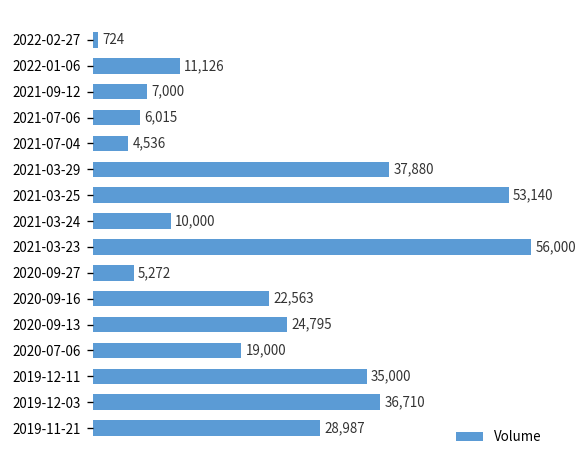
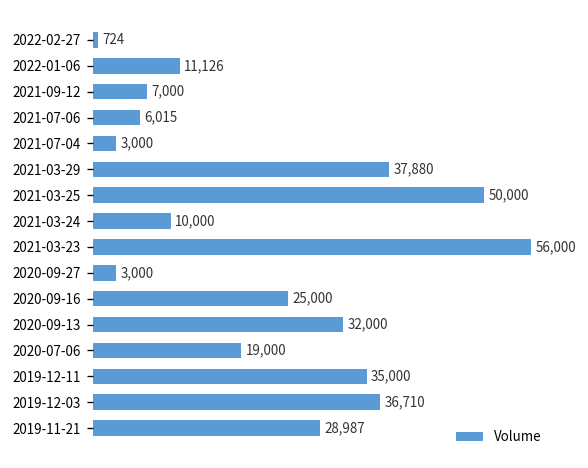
  {
    "2022-02-27": "724",
    "2022-01-06": "11,126",
    "2021-09-12": "7,000",
    "2021-07-06": "6,015",
-   "2021-07-04": "4,536",
+   "2021-07-04": "3,000",
    "2021-03-29": "37,880",
-   "2021-03-25": "53,140",
+   "2021-03-25": "50,000",
    "2021-03-24": "10,000",
    "2021-03-23": "56,000",
-   "2020-09-27": "5,272",
-   "2020-09-16": "22,563",
-   "2020-09-13": "24,795",
+   "2020-09-27": "3,000",
+   "2020-09-16": "25,000",
+   "2020-09-13": "32,000",
    "2020-07-06": "19,000",
    "2019-12-11": "35,000",
    "2019-12-03": "36,710",
    "2019-11-21": "28,987"
  }
